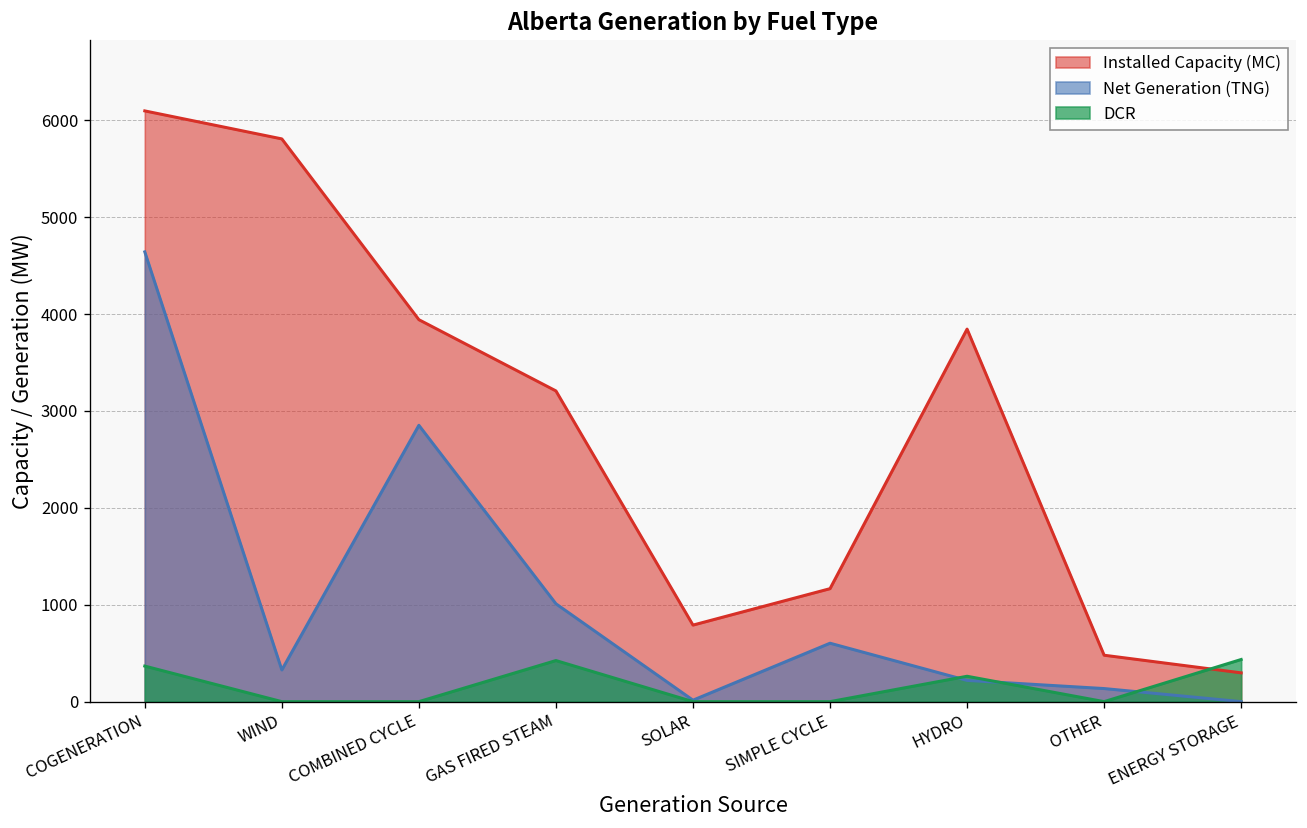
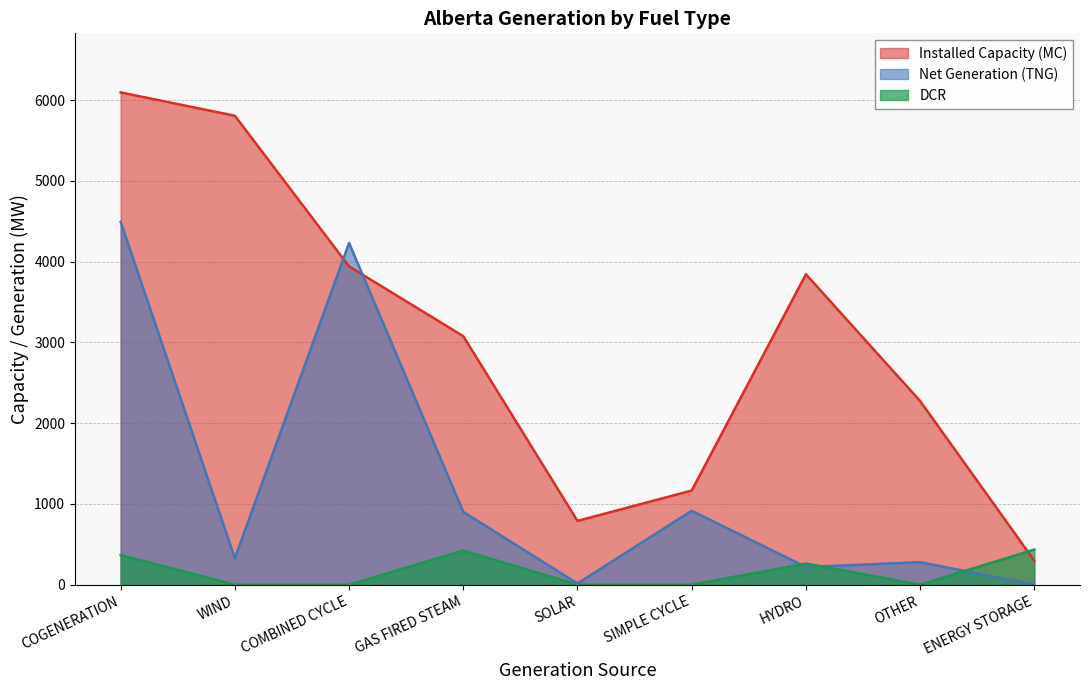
  {
    "Installed Capacity (MC)": {
      "COGENERATION": 6100,
      "WIND": 5800,
      "COMBINED CYCLE": 3900,
-     "GAS FIRED STEAM": 3200,
+     "GAS FIRED STEAM": 3100,
      "SOLAR": 800,
      "SIMPLE CYCLE": 1200,
      "HYDRO": 3800,
-     "OTHER": 500,
+     "OTHER": 2300,
      "ENERGY STORAGE": 300
    },
    "Net Generation (TNG)": {
-     "COGENERATION": 4600,
+     "COGENERATION": 4500,
      "WIND": 300,
-     "COMBINED CYCLE": 2900,
-     "GAS FIRED STEAM": 1000,
-     "SIMPLE CYCLE": 600,
+     "COMBINED CYCLE": 4200,
+     "GAS FIRED STEAM": 900,
+     "SIMPLE CYCLE": 900,
      "HYDRO": 200,
-     "OTHER": 100,
+     "OTHER": 300,
      "ENERGY STORAGE": 0
    },
    "DCR": {
      "COGENERATION": 400,
      "WIND": 0,
      "COMBINED CYCLE": 0,
      "GAS FIRED STEAM": 400,
      "SIMPLE CYCLE": 0,
      "HYDRO": 300,
      "OTHER": 0,
      "ENERGY STORAGE": 400
    }
  }
